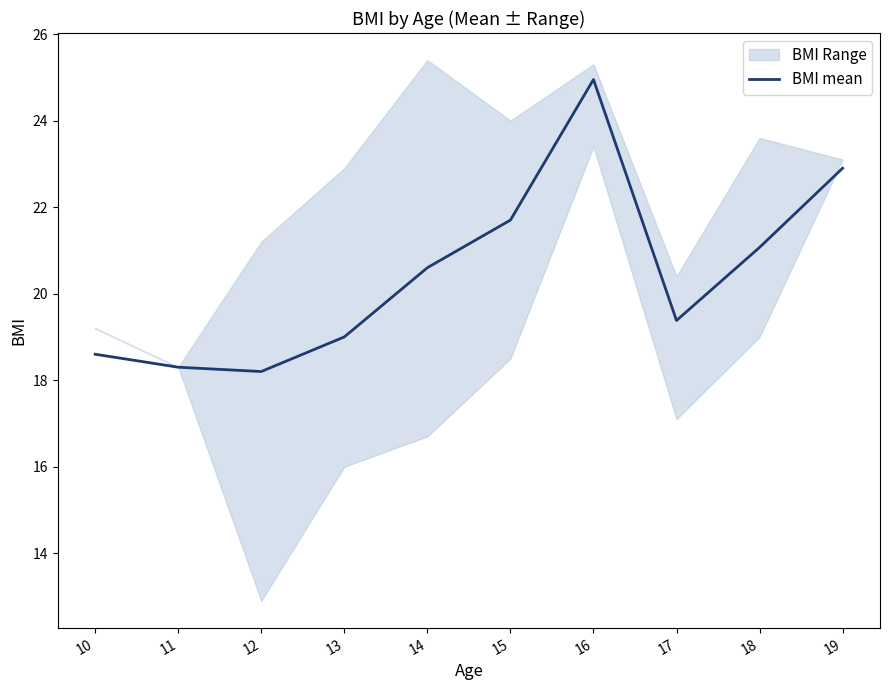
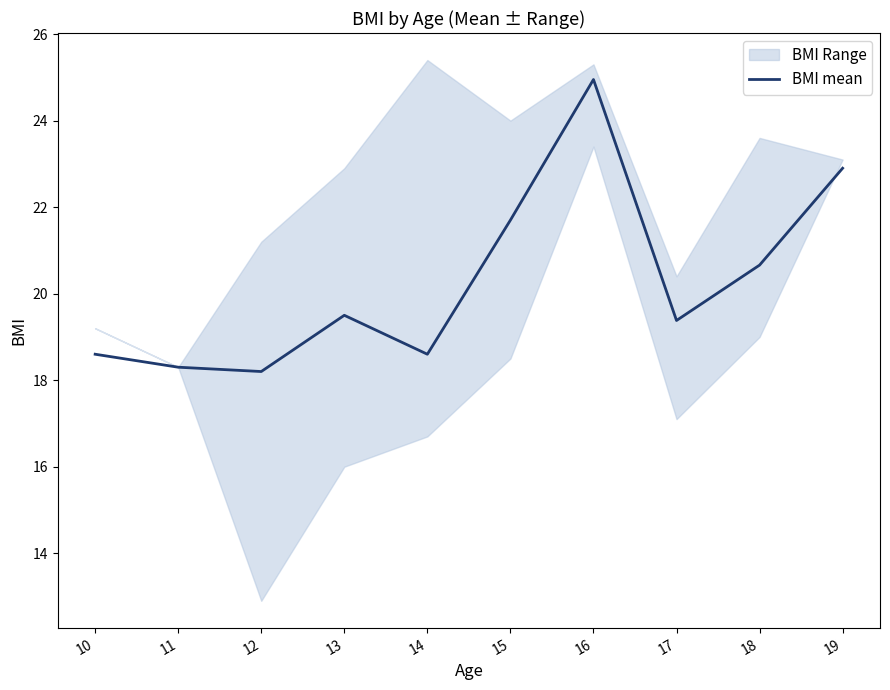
  {
    "BMI mean": {
      "10": 18.6,
      "12": 18.2,
-     "13": 19.0,
-     "14": 20.6,
+     "13": 19.5,
+     "14": 18.6,
      "15": 21.7,
      "16": 25.0,
      "17": 19.4,
-     "18": 21.1,
+     "18": 20.7,
      "19": 22.9
    }
  }
